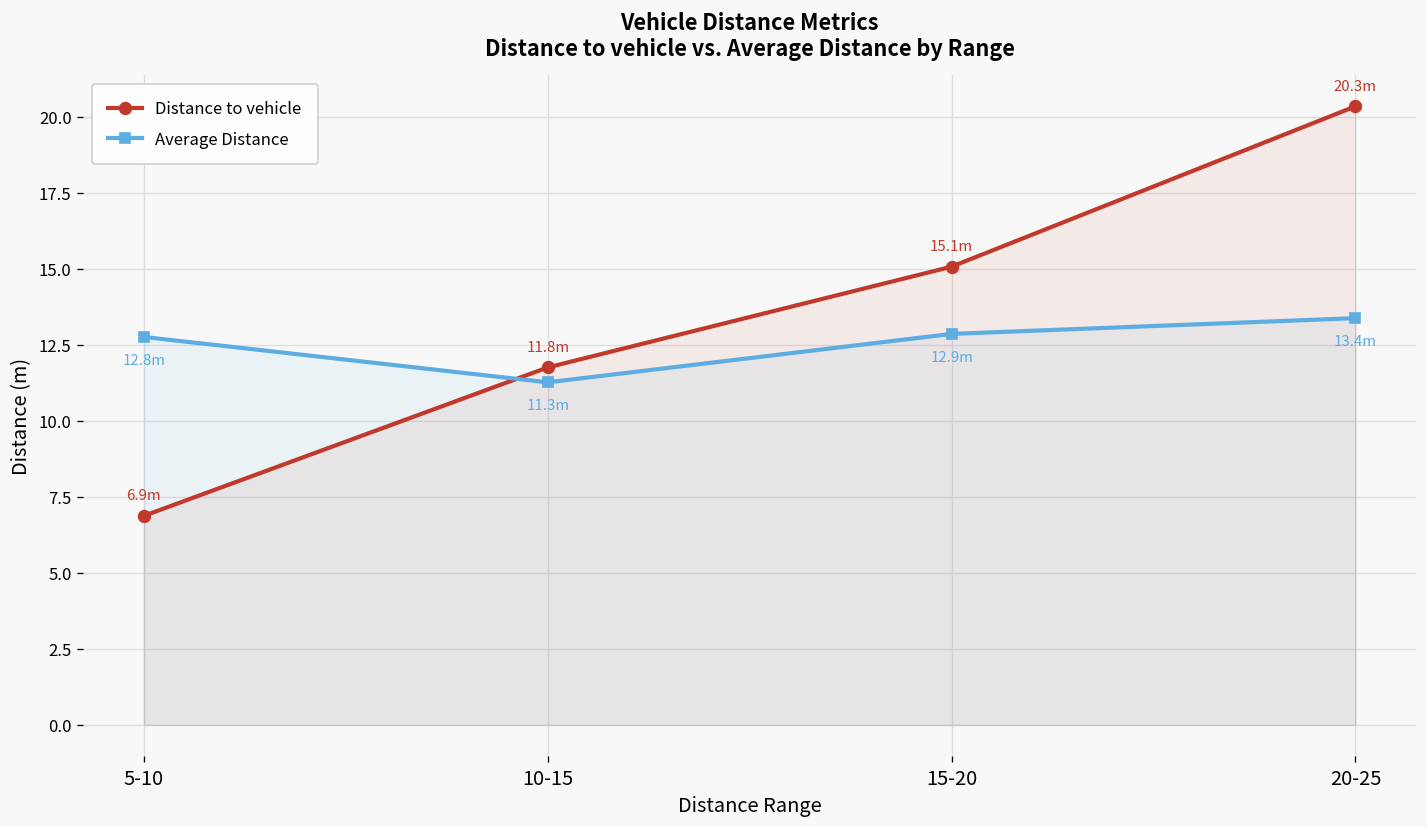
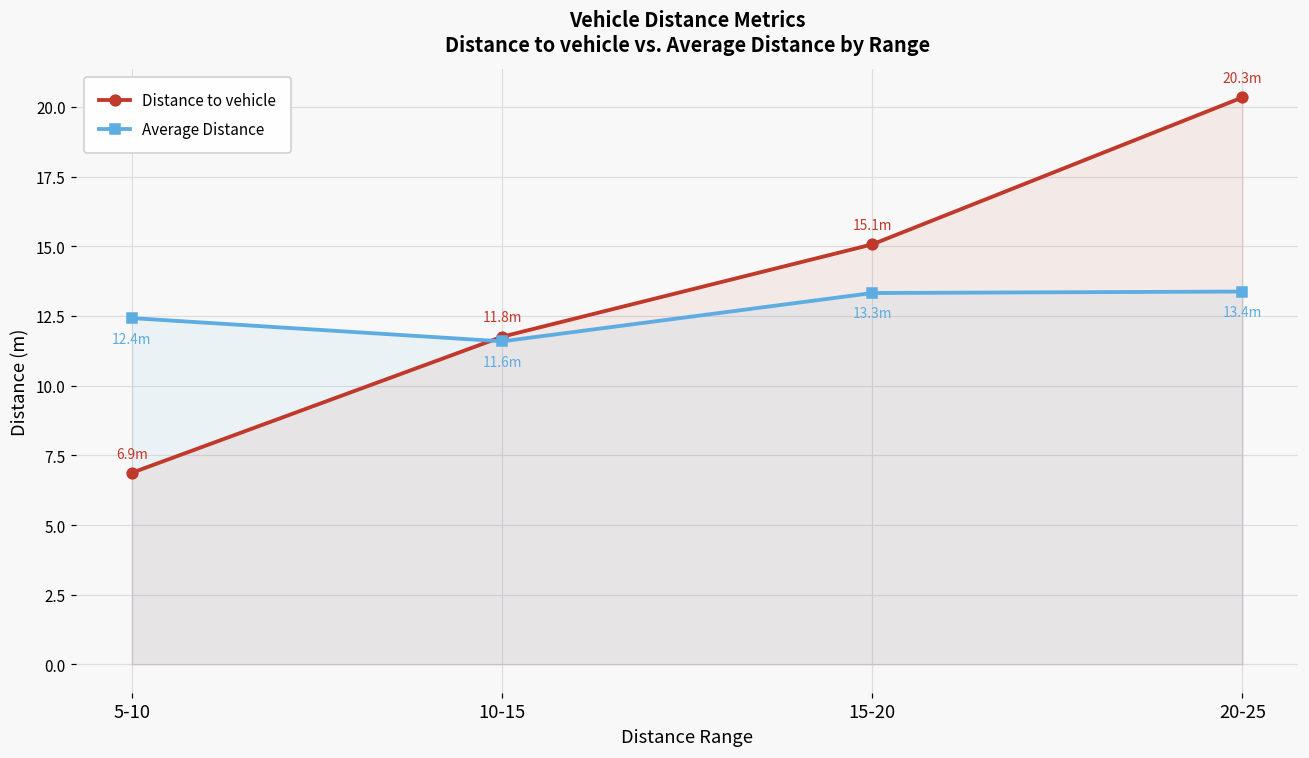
  {
    "Distance to vehicle": {
      "5-10": "6.9m",
      "10-15": "11.8m",
      "15-20": "15.1m",
      "20-25": "20.3m"
    },
    "Average Distance": {
-     "5-10": "12.8m",
-     "10-15": "11.3m",
-     "15-20": "12.9m",
+     "5-10": "12.4m",
+     "10-15": "11.6m",
+     "15-20": "13.3m",
      "20-25": "13.4m"
    }
  }
